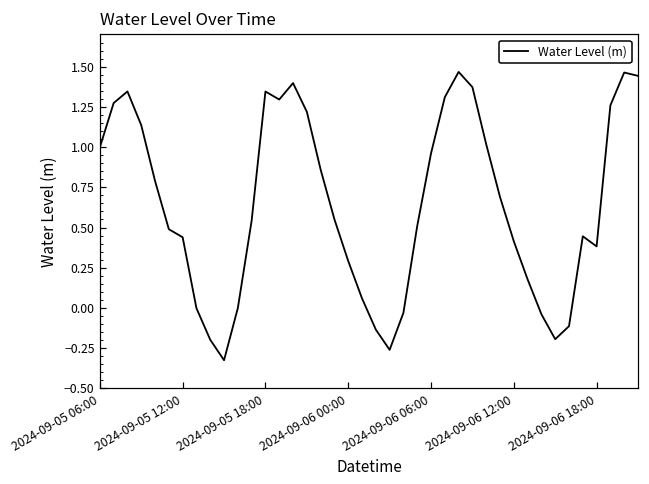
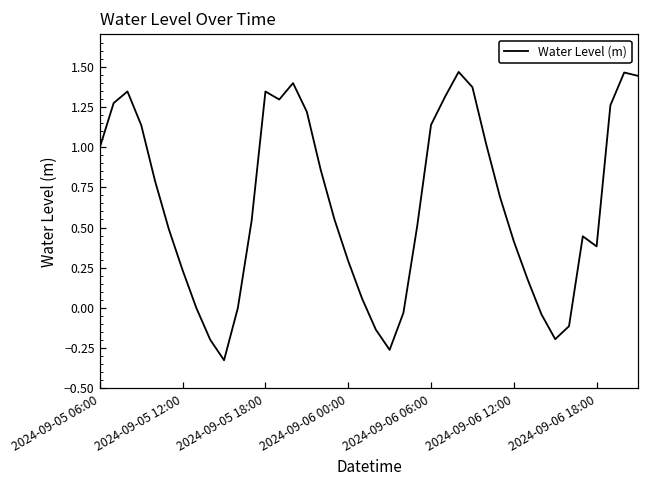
  {
    "2024-09-05 06:00": 1.00,
-   "2024-09-05 12:00": 0.44,
+   "2024-09-05 12:00": 0.23,
    "2024-09-05 18:00": 1.35,
    "2024-09-06 00:00": 0.29,
-   "2024-09-06 06:00": 0.96,
+   "2024-09-06 06:00": 1.14,
    "2024-09-06 12:00": 0.41,
    "2024-09-06 18:00": 0.38
  }
